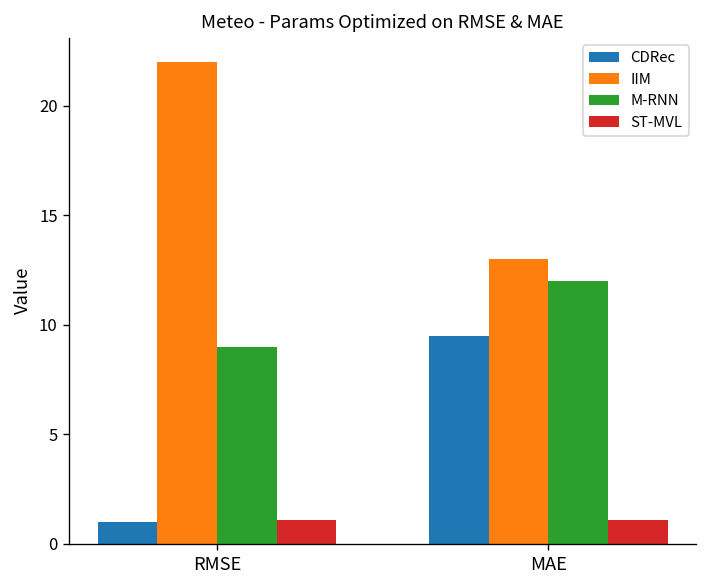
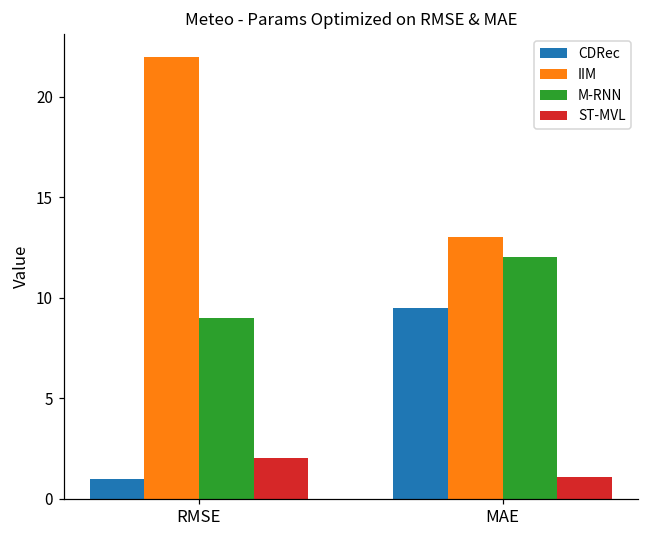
  {
    "CDRec": {
      "RMSE": 1.0,
      "MAE": 9.5
    },
    "IIM": {
      "RMSE": 22.0,
      "MAE": 13.0
    },
    "M-RNN": {
      "RMSE": 9.0,
      "MAE": 12.0
    },
    "ST-MVL": {
-     "RMSE": 1.1,
+     "RMSE": 2.0,
      "MAE": 1.1
    }
  }
